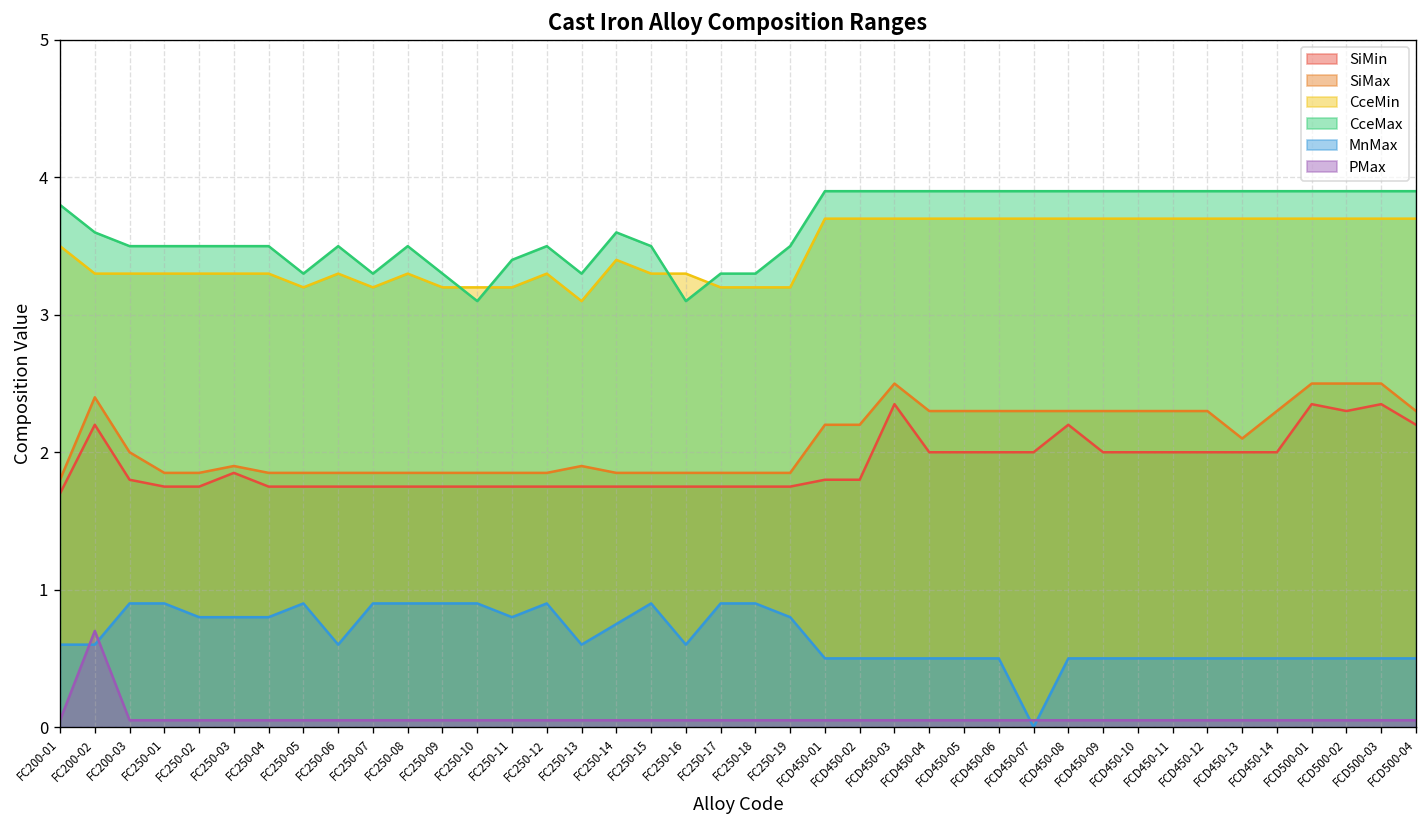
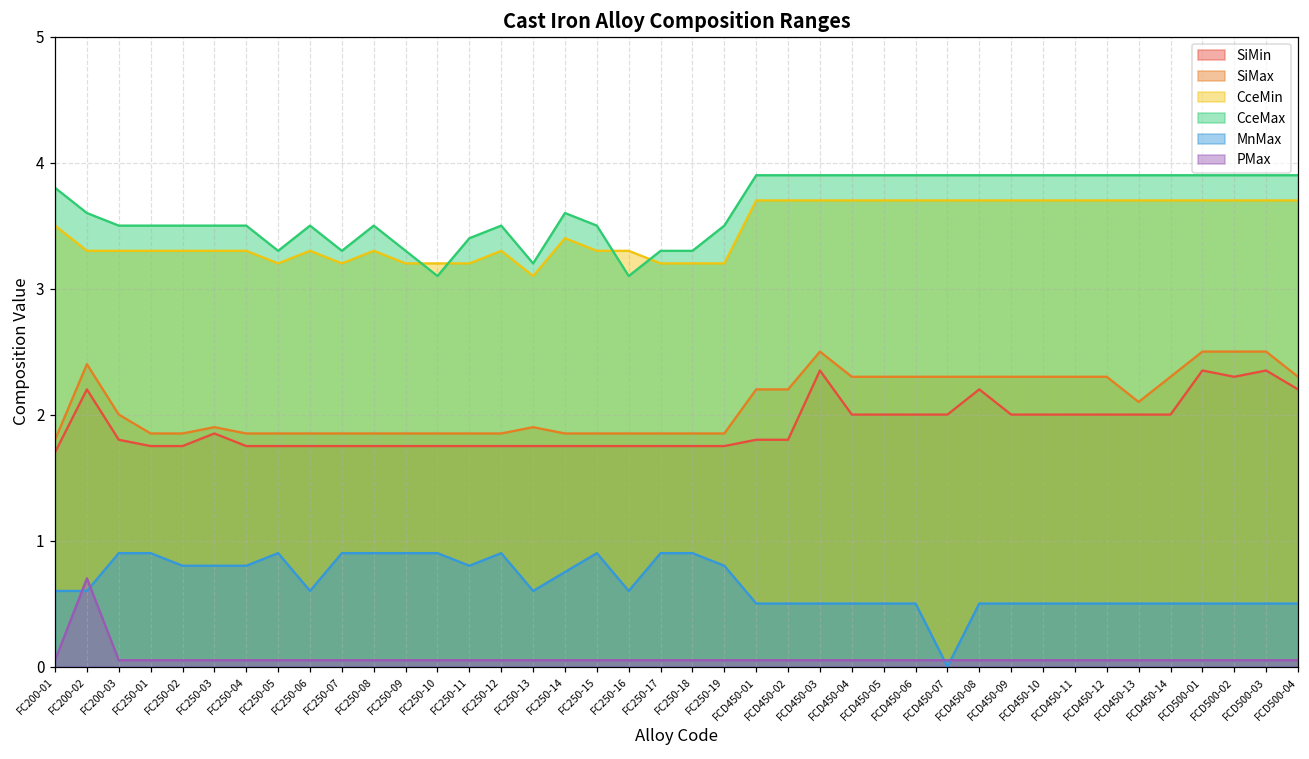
  {
    "CceMax": {
      "FC200-01": 3.8,
      "FC200-02": 3.6,
      "FC200-03": 3.5,
      "FC250-01": 3.5,
      "FC250-02": 3.5,
      "FC250-03": 3.5,
      "FC250-04": 3.5,
      "FC250-05": 3.3,
      "FC250-06": 3.5,
      "FC250-07": 3.3,
      "FC250-08": 3.5,
      "FC250-09": 3.3,
      "FC250-10": 3.1,
      "FC250-11": 3.4,
      "FC250-12": 3.5,
-     "FC250-13": 3.3,
+     "FC250-13": 3.2,
      "FC250-14": 3.6,
      "FC250-15": 3.5,
      "FC250-16": 3.1,
      "FC250-17": 3.3,
      "FC250-18": 3.3,
      "FC250-19": 3.5,
      "FCD450-01": 3.9,
      "FCD450-02": 3.9,
      "FCD450-03": 3.9,
      "FCD450-04": 3.9,
      "FCD450-05": 3.9,
      "FCD450-06": 3.9,
      "FCD450-07": 3.9,
      "FCD450-08": 3.9,
      "FCD450-09": 3.9,
      "FCD450-10": 3.9,
      "FCD450-11": 3.9,
      "FCD450-12": 3.9,
      "FCD450-13": 3.9,
      "FCD450-14": 3.9,
      "FCD500-01": 3.9,
      "FCD500-02": 3.9,
      "FCD500-03": 3.9,
      "FCD500-04": 3.9
    },
    "MnMax": {
      "FC200-01": 0.6,
      "FC200-02": 0.6,
      "FC200-03": 0.9,
      "FC250-01": 0.9,
      "FC250-02": 0.8,
      "FC250-03": 0.8,
      "FC250-04": 0.8,
      "FC250-05": 0.9,
      "FC250-06": 0.6,
      "FC250-07": 0.9,
      "FC250-08": 0.9,
      "FC250-09": 0.9,
      "FC250-10": 0.9,
      "FC250-11": 0.8,
      "FC250-12": 0.9,
      "FC250-13": 0.6,
      "FC250-14": 0.75,
      "FC250-15": 0.9,
      "FC250-16": 0.6,
      "FC250-17": 0.9,
      "FC250-18": 0.9,
      "FC250-19": 0.8,
      "FCD450-01": 0.5,
      "FCD450-02": 0.5,
      "FCD450-03": 0.5,
      "FCD450-04": 0.5,
      "FCD450-05": 0.5,
      "FCD450-06": 0.5,
      "FCD450-07": 0.0,
      "FCD450-08": 0.5,
      "FCD450-09": 0.5,
      "FCD450-10": 0.5,
      "FCD450-11": 0.5,
      "FCD450-12": 0.5,
      "FCD450-13": 0.5,
      "FCD450-14": 0.5,
      "FCD500-01": 0.5,
      "FCD500-02": 0.5,
      "FCD500-03": 0.5,
      "FCD500-04": 0.5
    },
    "PMax": {
      "FC200-01": 0.05,
      "FC200-02": 0.7,
      "FC200-03": 0.05,
      "FC250-01": 0.05,
      "FC250-02": 0.05,
      "FC250-03": 0.05,
      "FC250-04": 0.05,
      "FC250-05": 0.05,
      "FC250-06": 0.05,
      "FC250-07": 0.05,
      "FC250-08": 0.05,
      "FC250-09": 0.05,
      "FC250-10": 0.05,
      "FC250-11": 0.05,
      "FC250-12": 0.05,
      "FC250-13": 0.05,
      "FC250-14": 0.05,
      "FC250-15": 0.05,
      "FC250-16": 0.05,
      "FC250-17": 0.05,
      "FC250-18": 0.05,
      "FC250-19": 0.05,
      "FCD450-01": 0.05,
      "FCD450-02": 0.05,
      "FCD450-03": 0.05,
      "FCD450-04": 0.05,
      "FCD450-05": 0.05,
      "FCD450-06": 0.05,
      "FCD450-07": 0.05,
      "FCD450-08": 0.05,
      "FCD450-09": 0.05,
      "FCD450-10": 0.05,
      "FCD450-11": 0.05,
      "FCD450-12": 0.05,
      "FCD450-13": 0.05,
      "FCD450-14": 0.05,
      "FCD500-01": 0.05,
      "FCD500-02": 0.05,
      "FCD500-03": 0.05,
      "FCD500-04": 0.05
    }
  }
